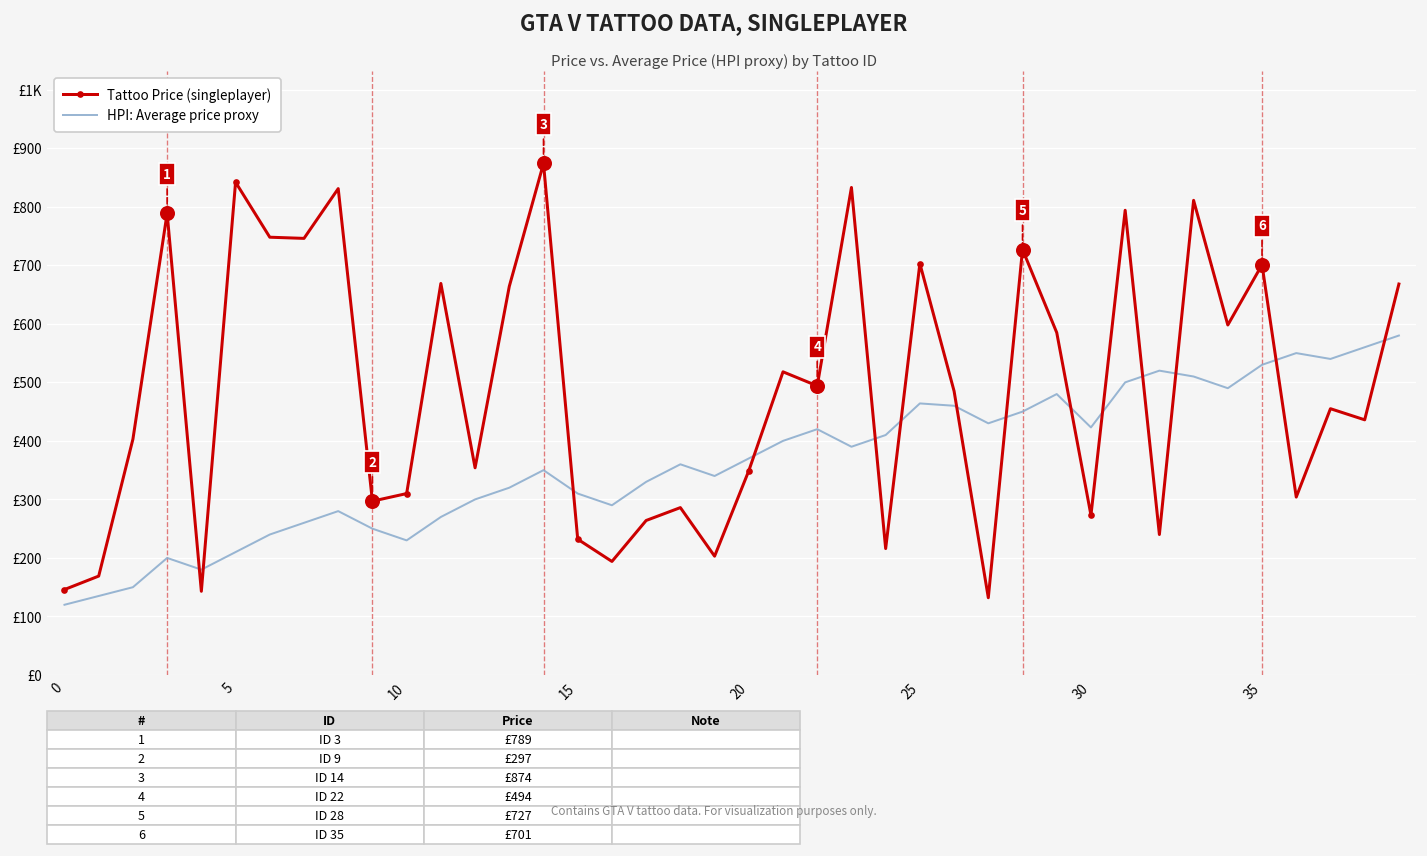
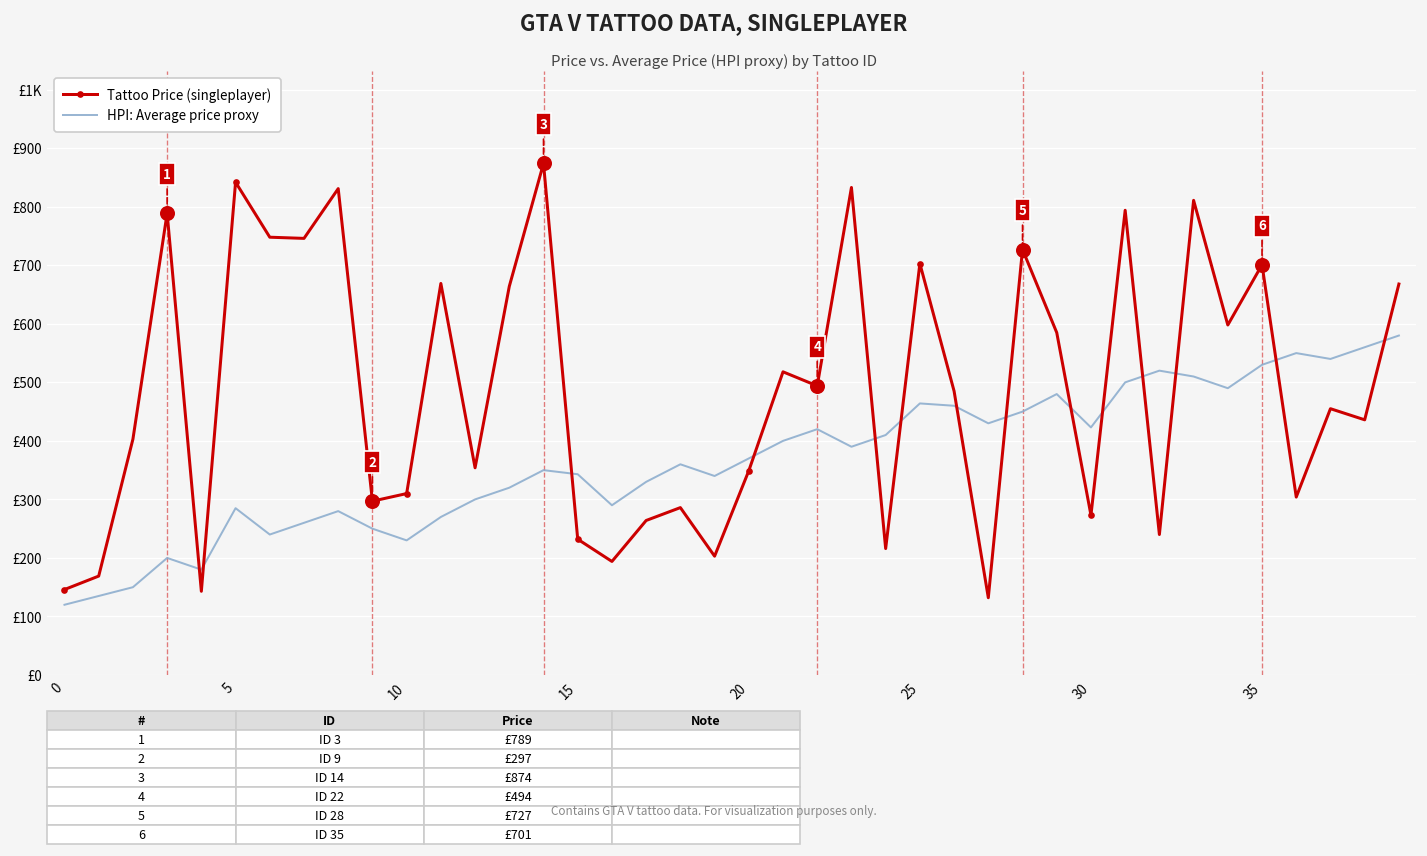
  {
    "HPI: Average price proxy": {
      "0": "£120",
-     "5": "£210",
+     "5": "£290",
      "10": "£230",
-     "15": "£310",
+     "15": "£340",
      "20": "£370",
      "25": "£460",
      "30": "£420",
      "35": "£530"
    }
  }
